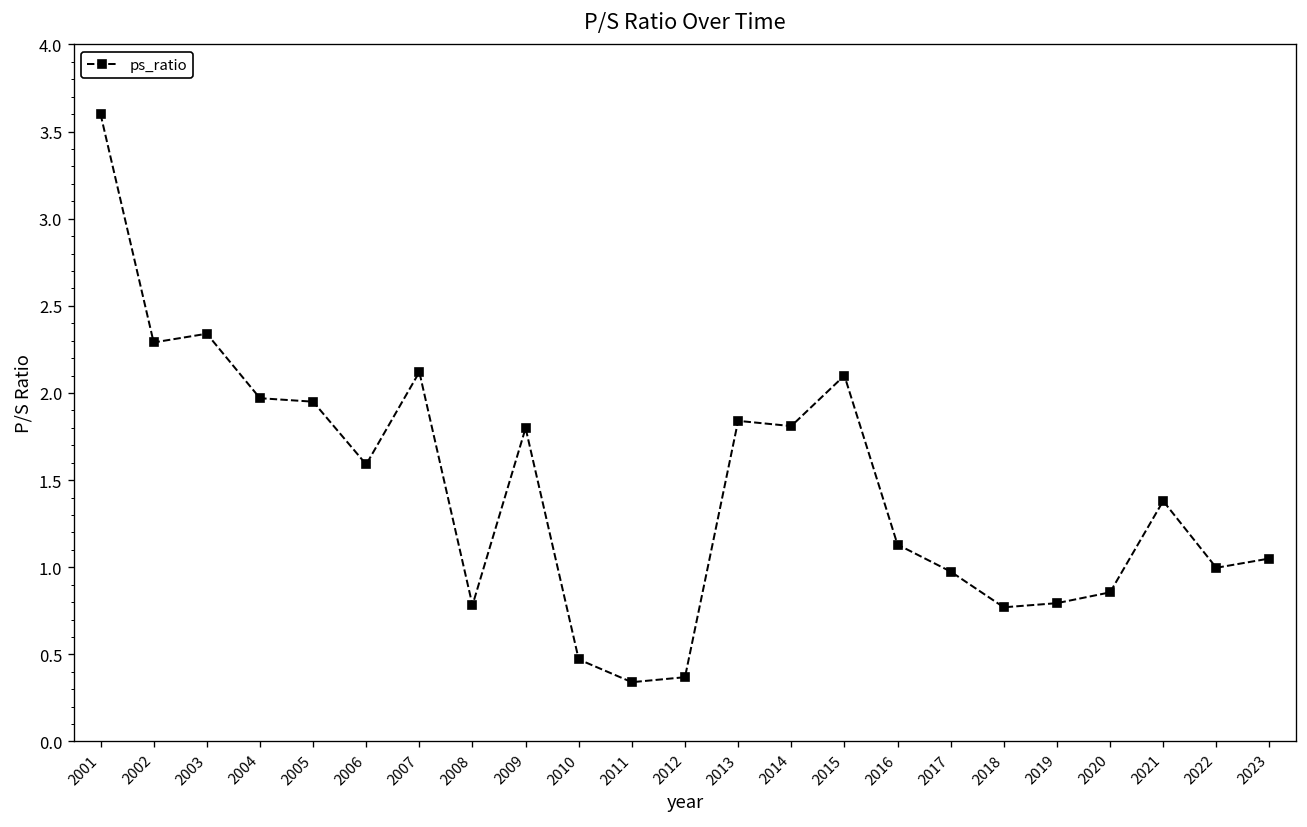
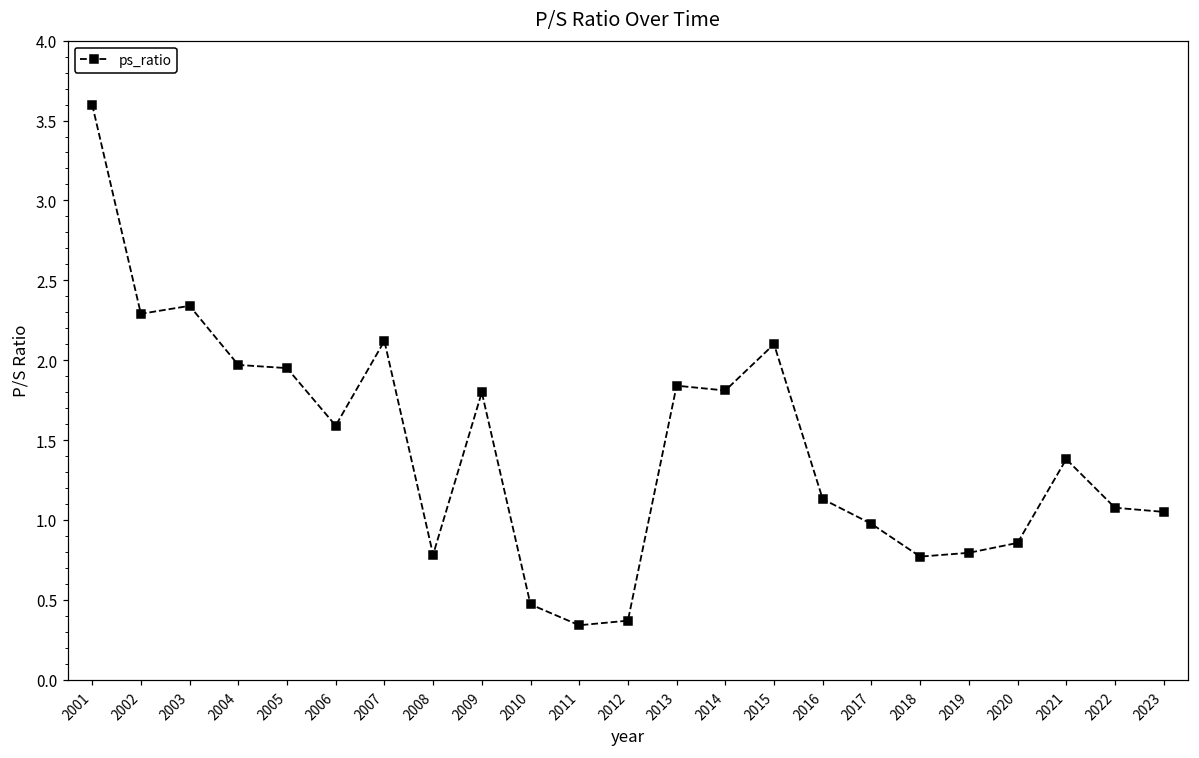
  {
    "2001": 3.60,
    "2002": 2.29,
    "2003": 2.34,
    "2004": 1.97,
    "2005": 1.95,
    "2006": 1.59,
    "2007": 2.12,
    "2008": 0.78,
    "2009": 1.80,
    "2010": 0.47,
    "2011": 0.34,
    "2012": 0.37,
    "2013": 1.84,
    "2014": 1.81,
    "2015": 2.10,
    "2016": 1.13,
    "2017": 0.98,
    "2018": 0.77,
    "2019": 0.79,
    "2020": 0.86,
    "2021": 1.38,
-   "2022": 1.00,
+   "2022": 1.08,
    "2023": 1.05
  }
